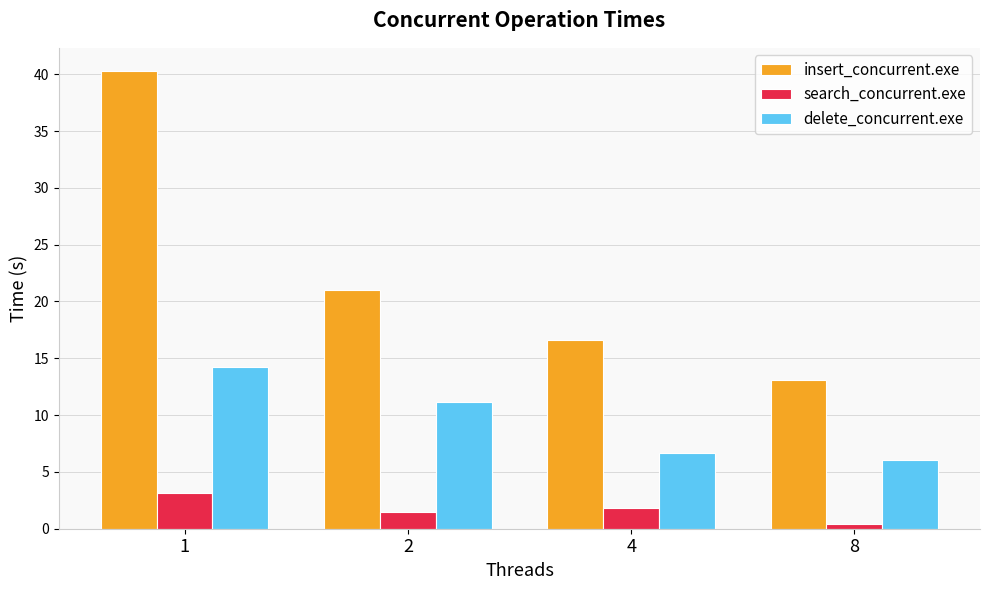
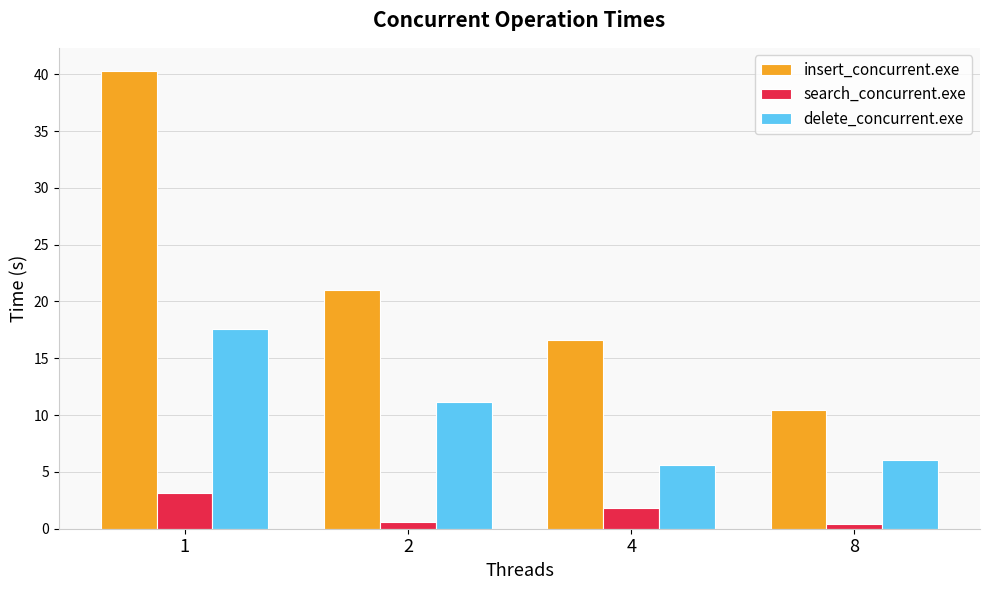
  {
    "insert_concurrent.exe": {
      "1": 40.3,
      "2": 21.0,
      "4": 16.6,
-     "8": 13.1
+     "8": 10.5
    },
    "search_concurrent.exe": {
      "1": 3.2,
-     "2": 1.4,
+     "2": 0.6,
      "4": 1.8,
      "8": 0.4
    },
    "delete_concurrent.exe": {
-     "1": 14.2,
+     "1": 17.6,
      "2": 11.2,
-     "4": 6.7,
+     "4": 5.6,
      "8": 6.0
    }
  }
